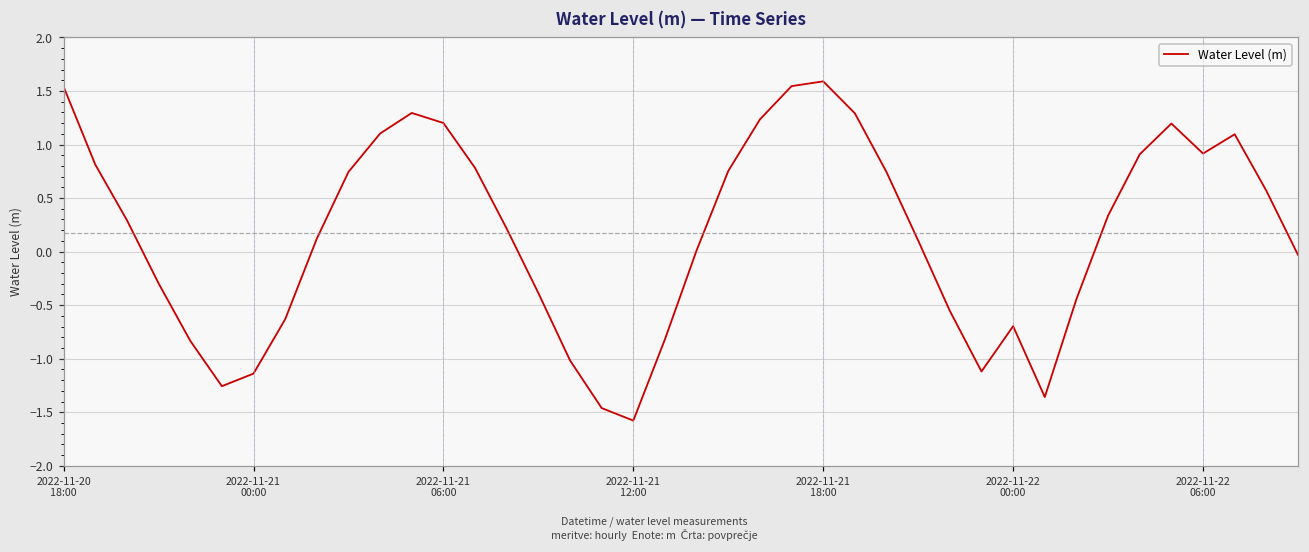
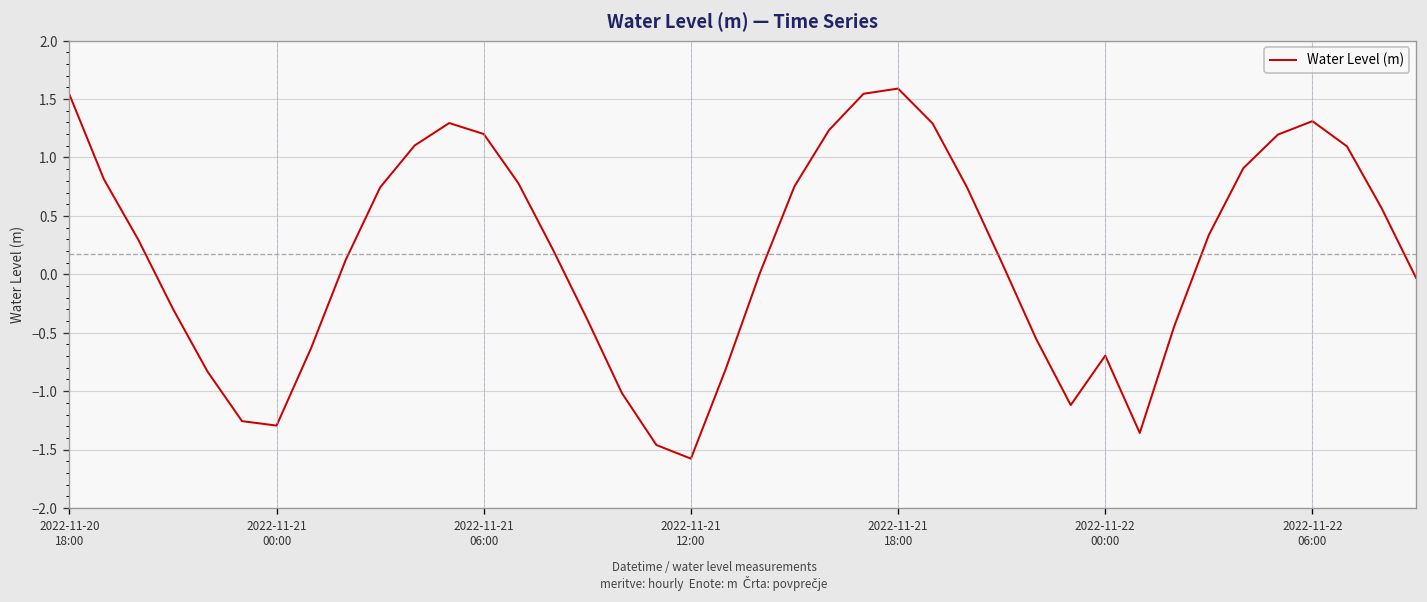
  {
    "2022-11-20 18:00": 1.5,
-   "2022-11-21 00:00": -1.1,
+   "2022-11-21 00:00": -1.3,
    "2022-11-21 06:00": 1.2,
    "2022-11-21 12:00": -1.6,
    "2022-11-21 18:00": 1.6,
    "2022-11-22 00:00": -0.7,
-   "2022-11-22 06:00": 0.9
+   "2022-11-22 06:00": 1.3
  }
